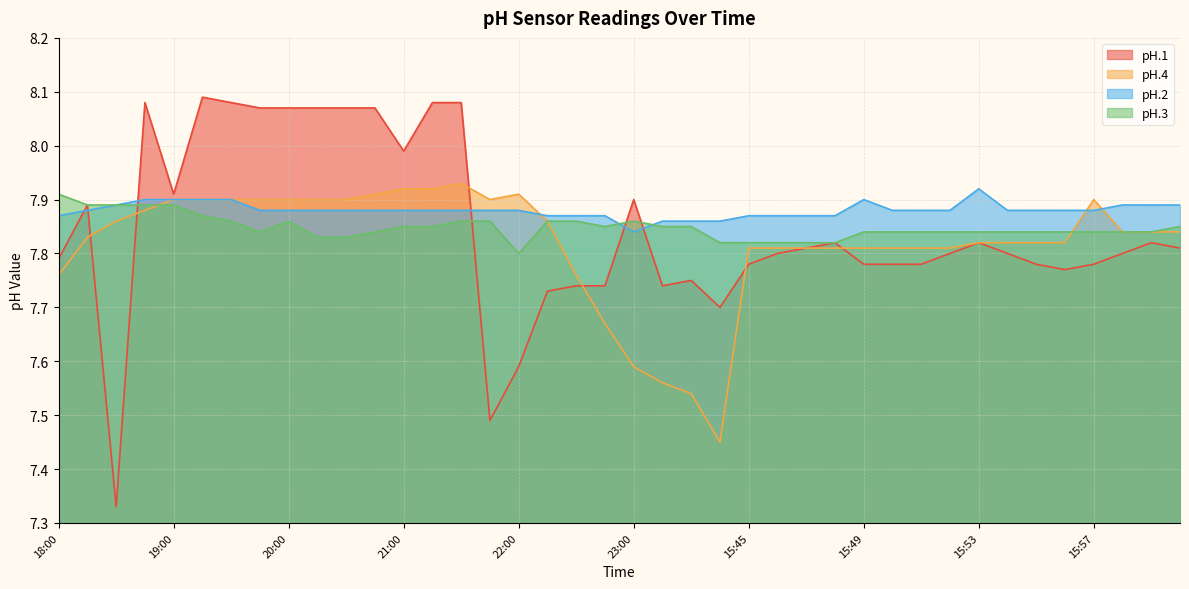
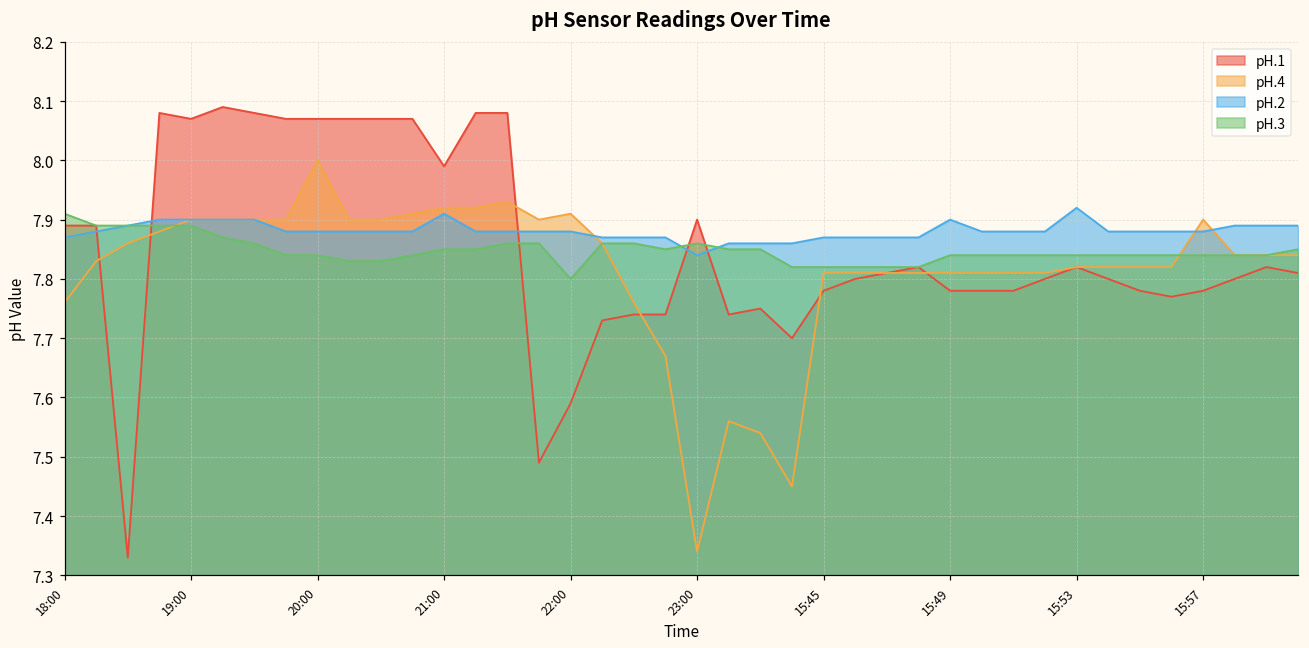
  {
    "pH.1": {
-     "18:00": 7.79,
-     "19:00": 7.91,
+     "18:00": 7.89,
+     "19:00": 8.07,
      "20:00": 8.07,
      "21:00": 7.99,
      "22:00": 7.59,
      "23:00": 7.90,
      "15:45": 7.78,
      "15:49": 7.78,
      "15:57": 7.78
    },
    "pH.4": {
      "18:00": 7.76,
-     "20:00": 7.9,
+     "20:00": 8.0,
      "21:00": 7.92,
      "22:00": 7.91,
-     "23:00": 7.59,
+     "23:00": 7.34,
      "15:45": 7.81,
      "15:49": 7.81,
      "15:57": 7.90
    },
    "pH.2": {
      "18:00": 7.87,
      "20:00": 7.88,
-     "21:00": 7.88,
+     "21:00": 7.91,
      "22:00": 7.88,
      "23:00": 7.84,
      "15:45": 7.87,
      "15:49": 7.90,
      "15:53": 7.92,
      "15:57": 7.88
    },
    "pH.3": {
      "18:00": 7.91,
      "19:00": 7.89,
-     "20:00": 7.86,
+     "20:00": 7.84,
      "21:00": 7.85,
      "22:00": 7.80,
      "23:00": 7.86,
      "15:45": 7.82,
      "15:49": 7.84,
      "15:53": 7.84,
      "15:57": 7.84
    }
  }
